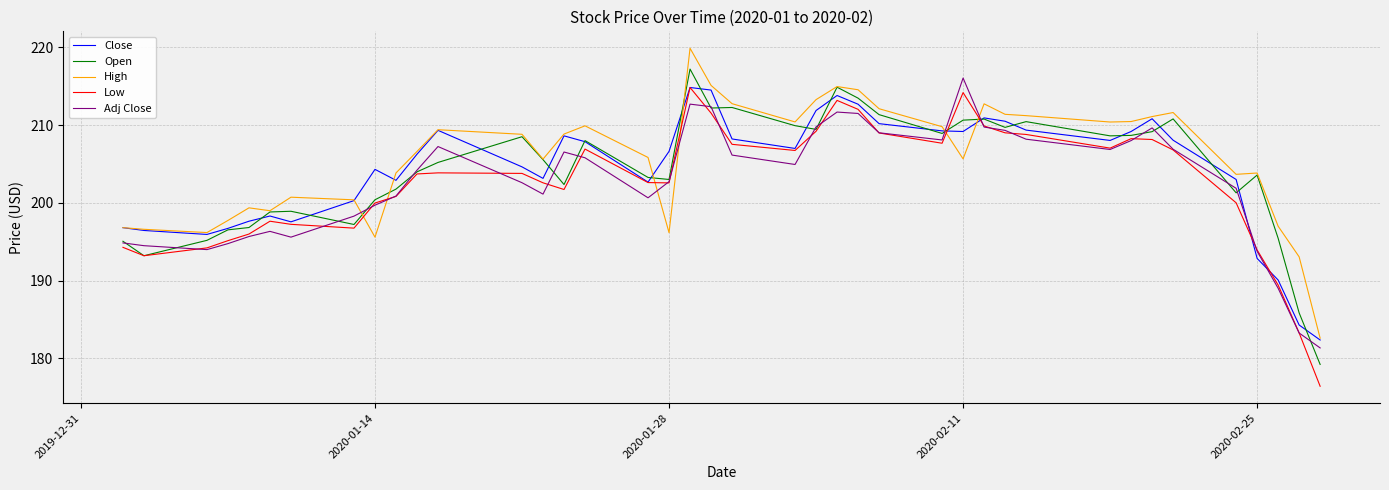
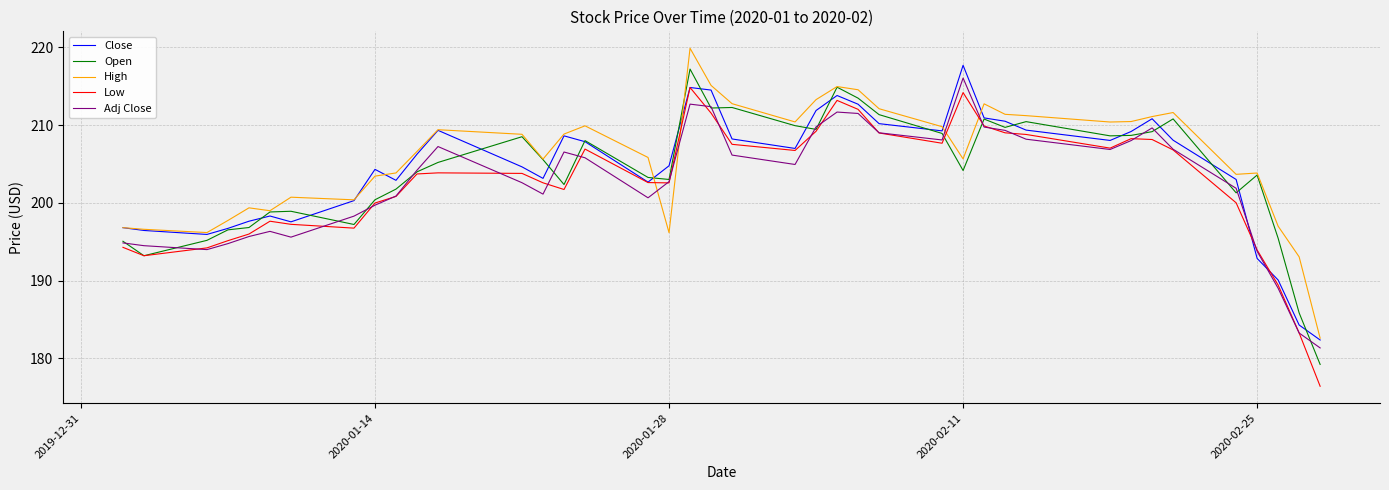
  {
    "Close": {
      "2020-01-14": 204,
-     "2020-01-28": 207,
-     "2020-02-11": 209,
+     "2020-01-28": 205,
+     "2020-02-11": 218,
      "2020-02-25": 193
    },
    "Open": {
      "2020-01-14": 200,
-     "2020-02-11": 211
+     "2020-02-11": 204
    },
    "High": {
-     "2020-01-14": 196,
+     "2020-01-14": 203,
      "2020-01-28": 196,
      "2020-02-11": 206
    },
    "Low": {
      "2020-02-11": 214
    },
    "Adj Close": {
      "2020-02-11": 216
    }
  }
